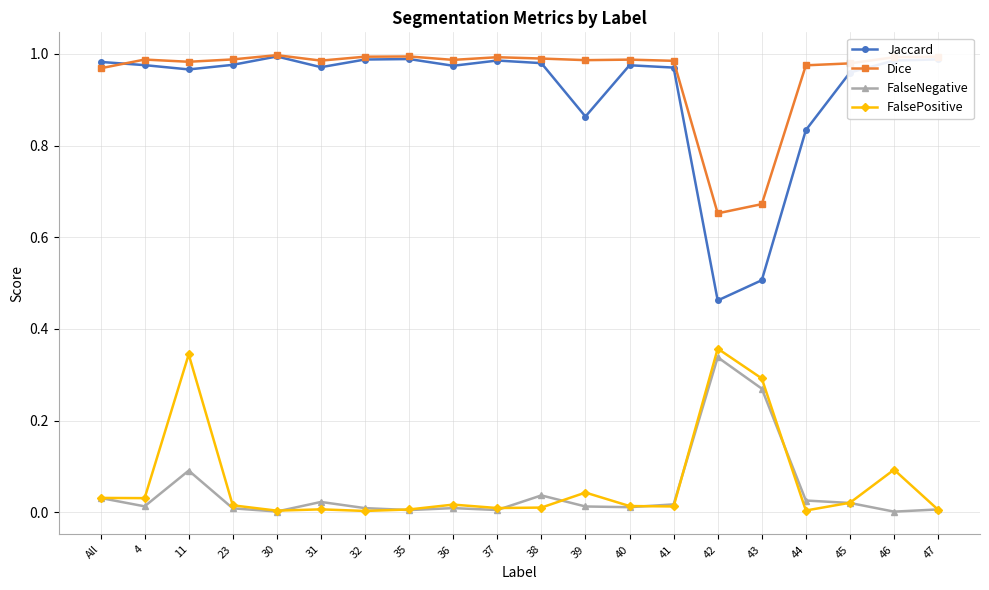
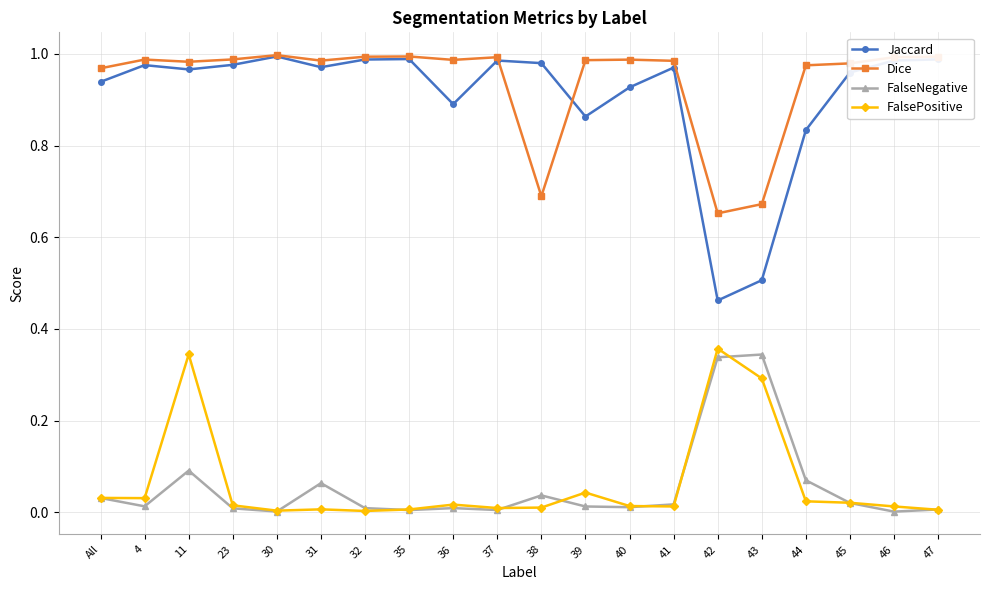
  {
    "Jaccard": {
-     "All": 0.98,
+     "All": 0.94,
      "4": 0.98,
      "11": 0.97,
      "23": 0.98,
      "31": 0.97,
      "32": 0.99,
      "35": 0.99,
-     "36": 0.97,
+     "36": 0.89,
      "37": 0.99,
      "38": 0.98,
      "39": 0.86,
-     "40": 0.98,
+     "40": 0.93,
      "41": 0.97,
      "42": 0.46,
      "43": 0.51,
      "44": 0.83
    },
    "Dice": {
      "All": 0.97,
      "4": 0.99,
      "11": 0.98,
      "23": 0.99,
      "31": 0.99,
      "32": 0.99,
      "35": 0.99,
      "36": 0.99,
      "37": 0.99,
-     "38": 0.99,
+     "38": 0.69,
      "39": 0.99,
      "40": 0.99,
      "41": 0.98,
      "42": 0.65,
      "43": 0.67,
      "44": 0.97
    },
    "FalseNegative": {
      "4": 0.01,
      "11": 0.09,
      "23": 0.01,
-     "31": 0.02,
+     "31": 0.06,
      "32": 0.01,
      "36": 0.01,
      "38": 0.04,
      "39": 0.01,
      "42": 0.34,
-     "43": 0.27,
-     "44": 0.03,
+     "43": 0.34,
+     "44": 0.07,
      "46": 0.00
    },
    "FalsePositive": {
      "4": 0.03,
      "11": 0.34,
      "23": 0.02,
      "31": 0.01,
      "32": 0.00,
      "36": 0.02,
      "38": 0.01,
      "39": 0.04,
      "42": 0.36,
      "43": 0.29,
-     "44": 0.00,
-     "46": 0.09
+     "44": 0.02,
+     "46": 0.01
    }
  }
